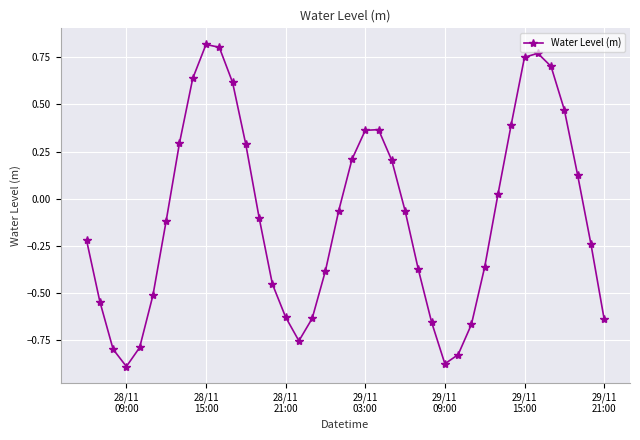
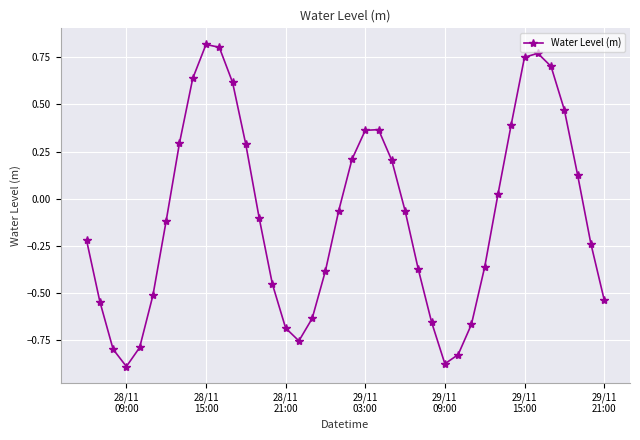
  {
    "28/11 09:00": -0.89,
    "28/11 15:00": 0.82,
-   "28/11 21:00": -0.63,
+   "28/11 21:00": -0.69,
    "29/11 03:00": 0.36,
    "29/11 09:00": -0.87,
    "29/11 15:00": 0.75,
-   "29/11 21:00": -0.64
+   "29/11 21:00": -0.53
  }
